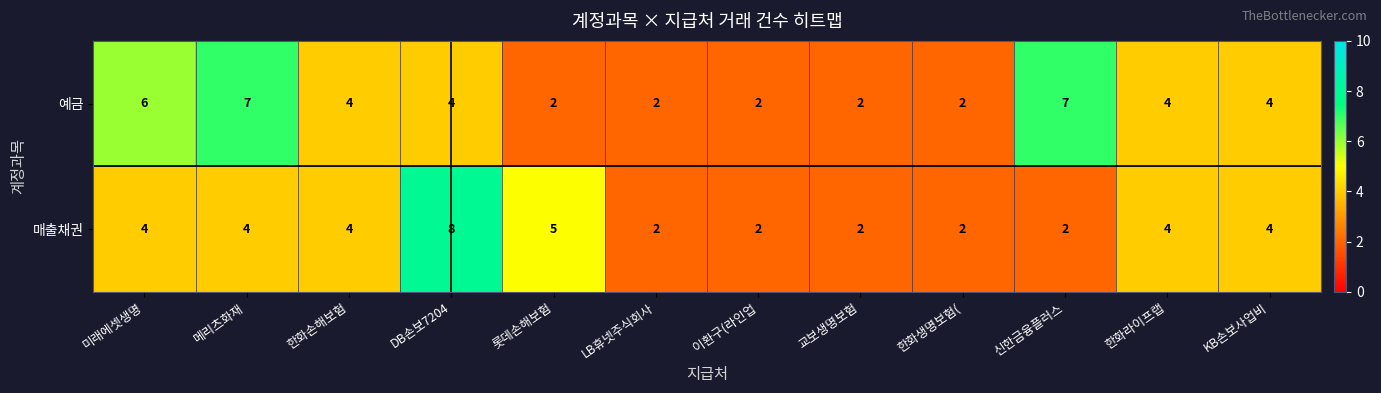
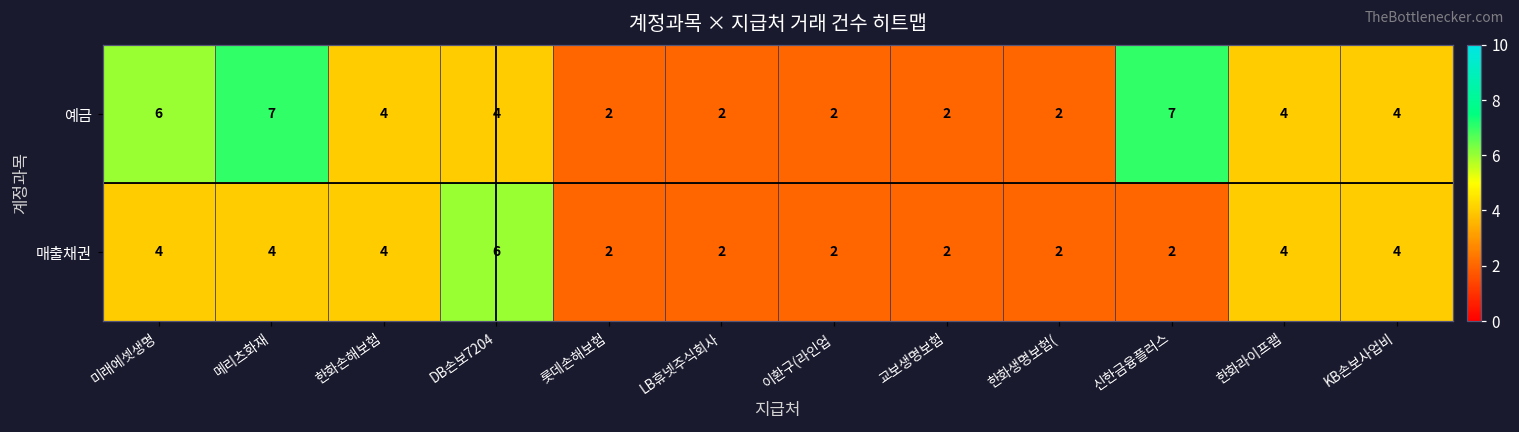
  {
    "예금": {
      "미래에셋생명": 6,
      "메리츠화재": 7,
      "한화손해보험": 4,
      "DB손보7204": 4,
      "롯데손해보험": 2,
      "LB휴넷주식회사": 2,
      "이환구(라인업": 2,
      "교보생명보험": 2,
      "한화생명보험(": 2,
      "신한금융플러스": 7,
      "한화라이프랩": 4,
      "KB손보사업비": 4
    },
    "매출채권": {
      "미래에셋생명": 4,
      "메리츠화재": 4,
      "한화손해보험": 4,
-     "DB손보7204": 8,
-     "롯데손해보험": 5,
+     "DB손보7204": 6,
+     "롯데손해보험": 2,
      "LB휴넷주식회사": 2,
      "이환구(라인업": 2,
      "교보생명보험": 2,
      "한화생명보험(": 2,
      "신한금융플러스": 2,
      "한화라이프랩": 4,
      "KB손보사업비": 4
    }
  }
